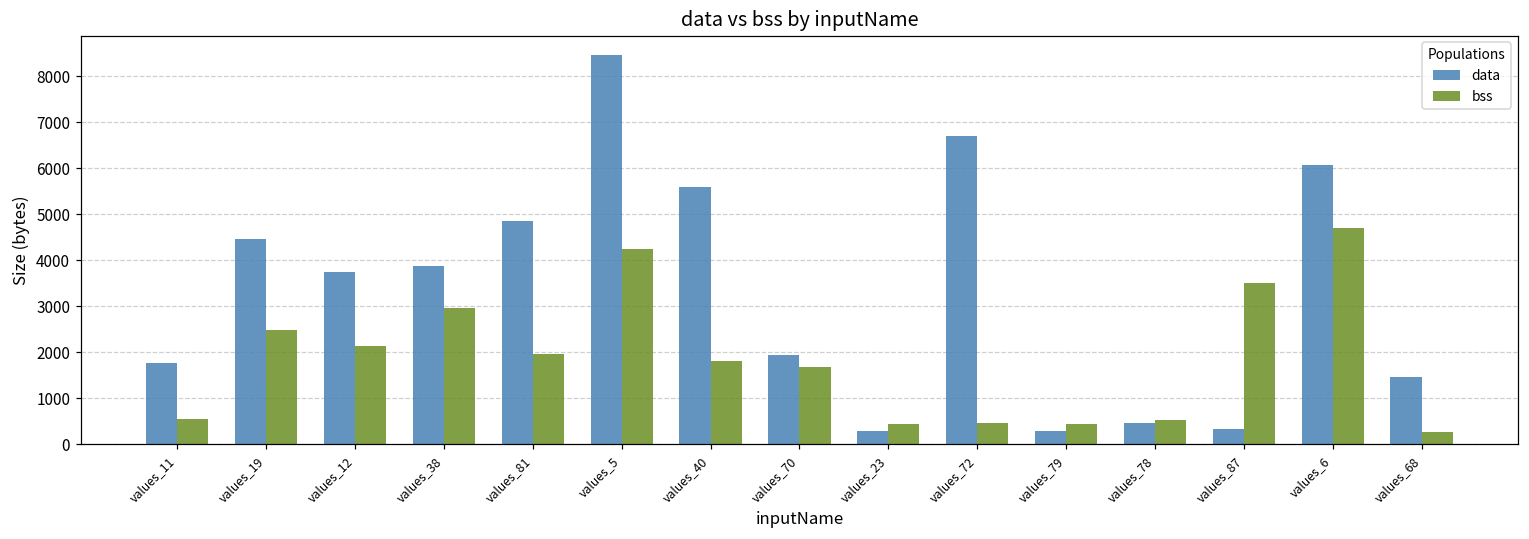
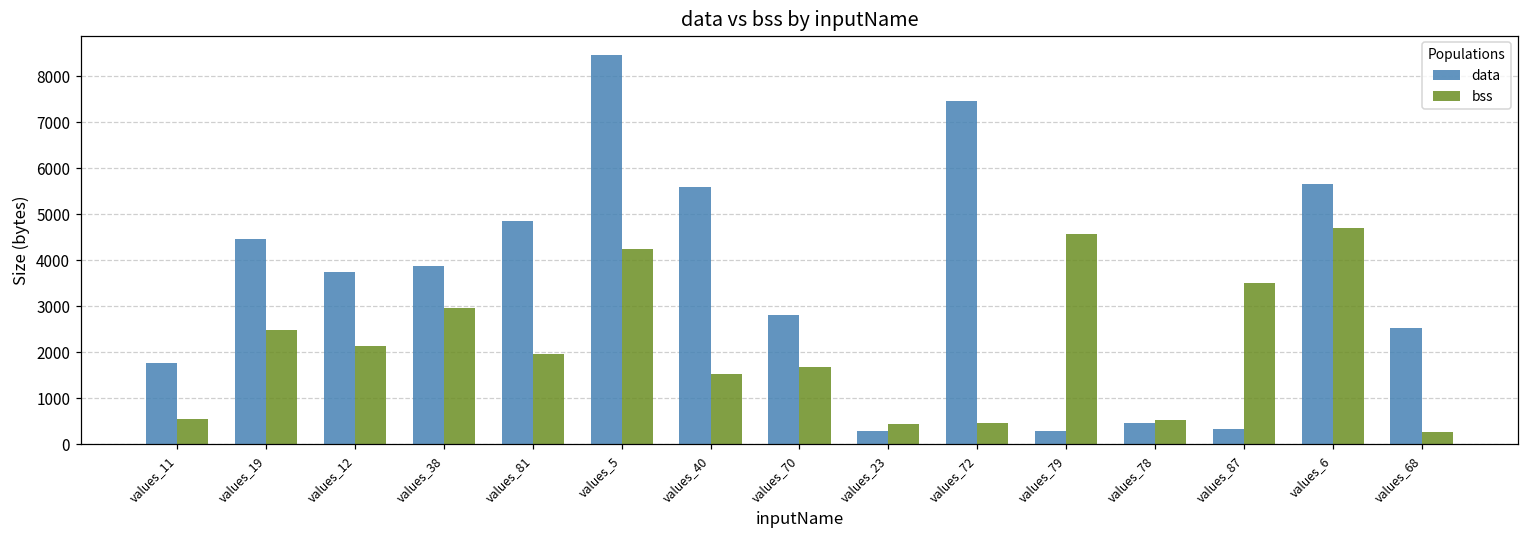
  {
    "data": {
      "values_11": 1800,
      "values_19": 4500,
      "values_12": 3800,
      "values_38": 3900,
      "values_81": 4800,
      "values_5": 8500,
      "values_40": 5600,
-     "values_70": 1900,
+     "values_70": 2800,
      "values_23": 300,
-     "values_72": 6700,
+     "values_72": 7500,
      "values_79": 300,
      "values_78": 500,
      "values_87": 300,
-     "values_6": 6100,
-     "values_68": 1500
+     "values_6": 5700,
+     "values_68": 2500
    },
    "bss": {
      "values_11": 500,
      "values_19": 2500,
      "values_12": 2100,
      "values_38": 3000,
      "values_81": 2000,
      "values_5": 4200,
-     "values_40": 1800,
+     "values_40": 1500,
      "values_70": 1700,
      "values_23": 400,
      "values_72": 500,
-     "values_79": 400,
+     "values_79": 4600,
      "values_78": 500,
      "values_87": 3500,
      "values_6": 4700,
      "values_68": 300
    }
  }
